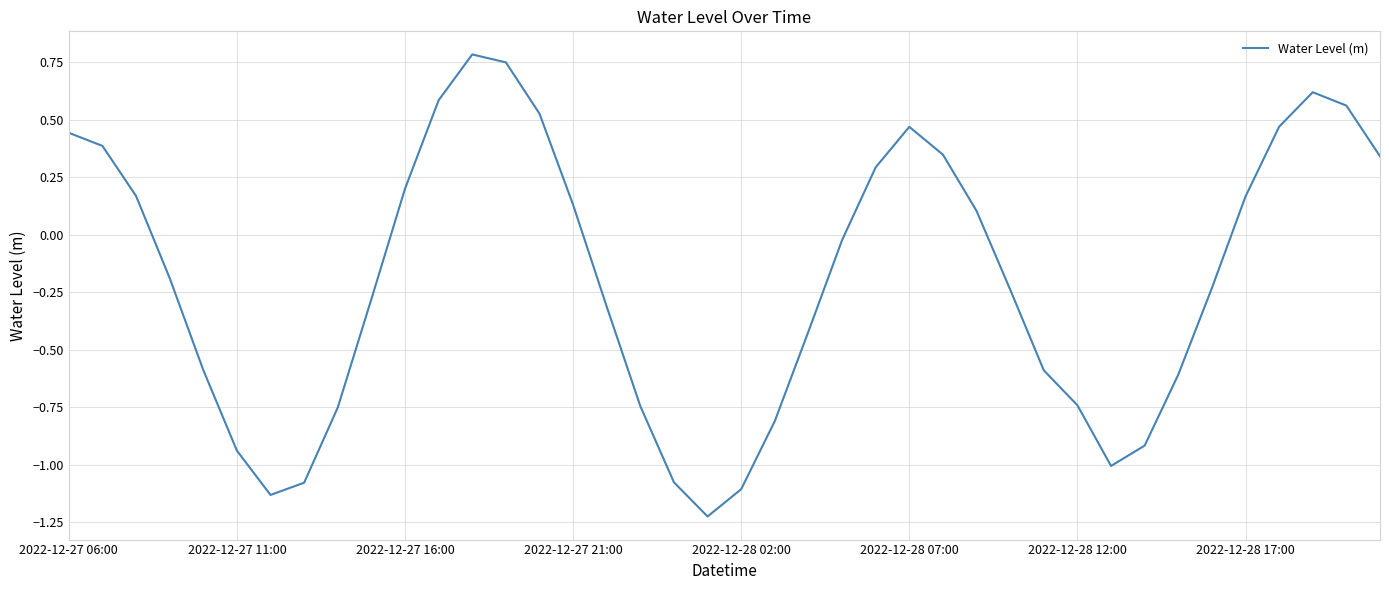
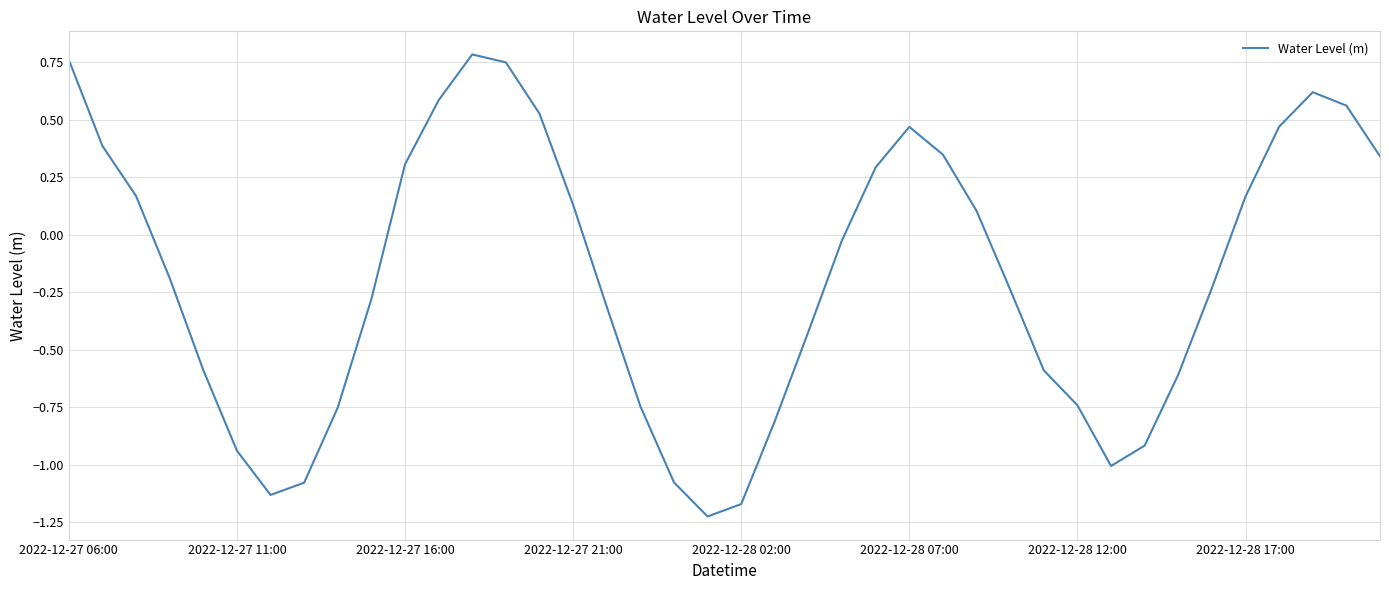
  {
-   "2022-12-27 06:00": 0.44,
+   "2022-12-27 06:00": 0.76,
    "2022-12-27 11:00": -0.94,
-   "2022-12-27 16:00": 0.20,
+   "2022-12-27 16:00": 0.31,
    "2022-12-27 21:00": 0.13,
-   "2022-12-28 02:00": -1.11,
+   "2022-12-28 02:00": -1.17,
    "2022-12-28 07:00": 0.47,
    "2022-12-28 12:00": -0.74,
    "2022-12-28 17:00": 0.17
  }
